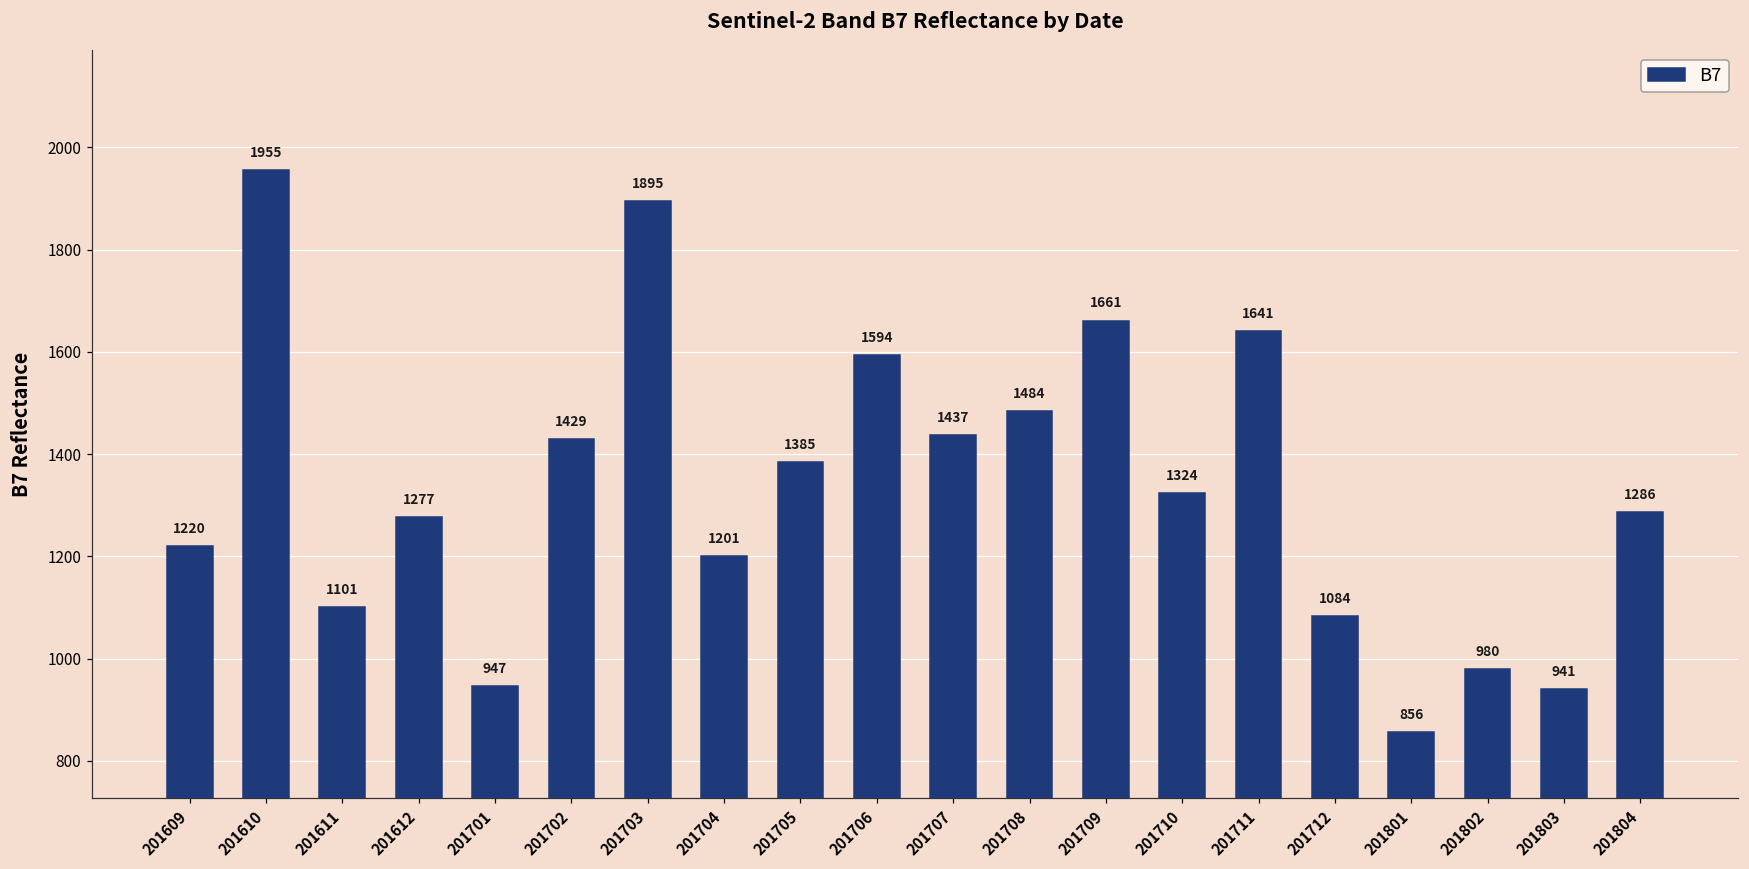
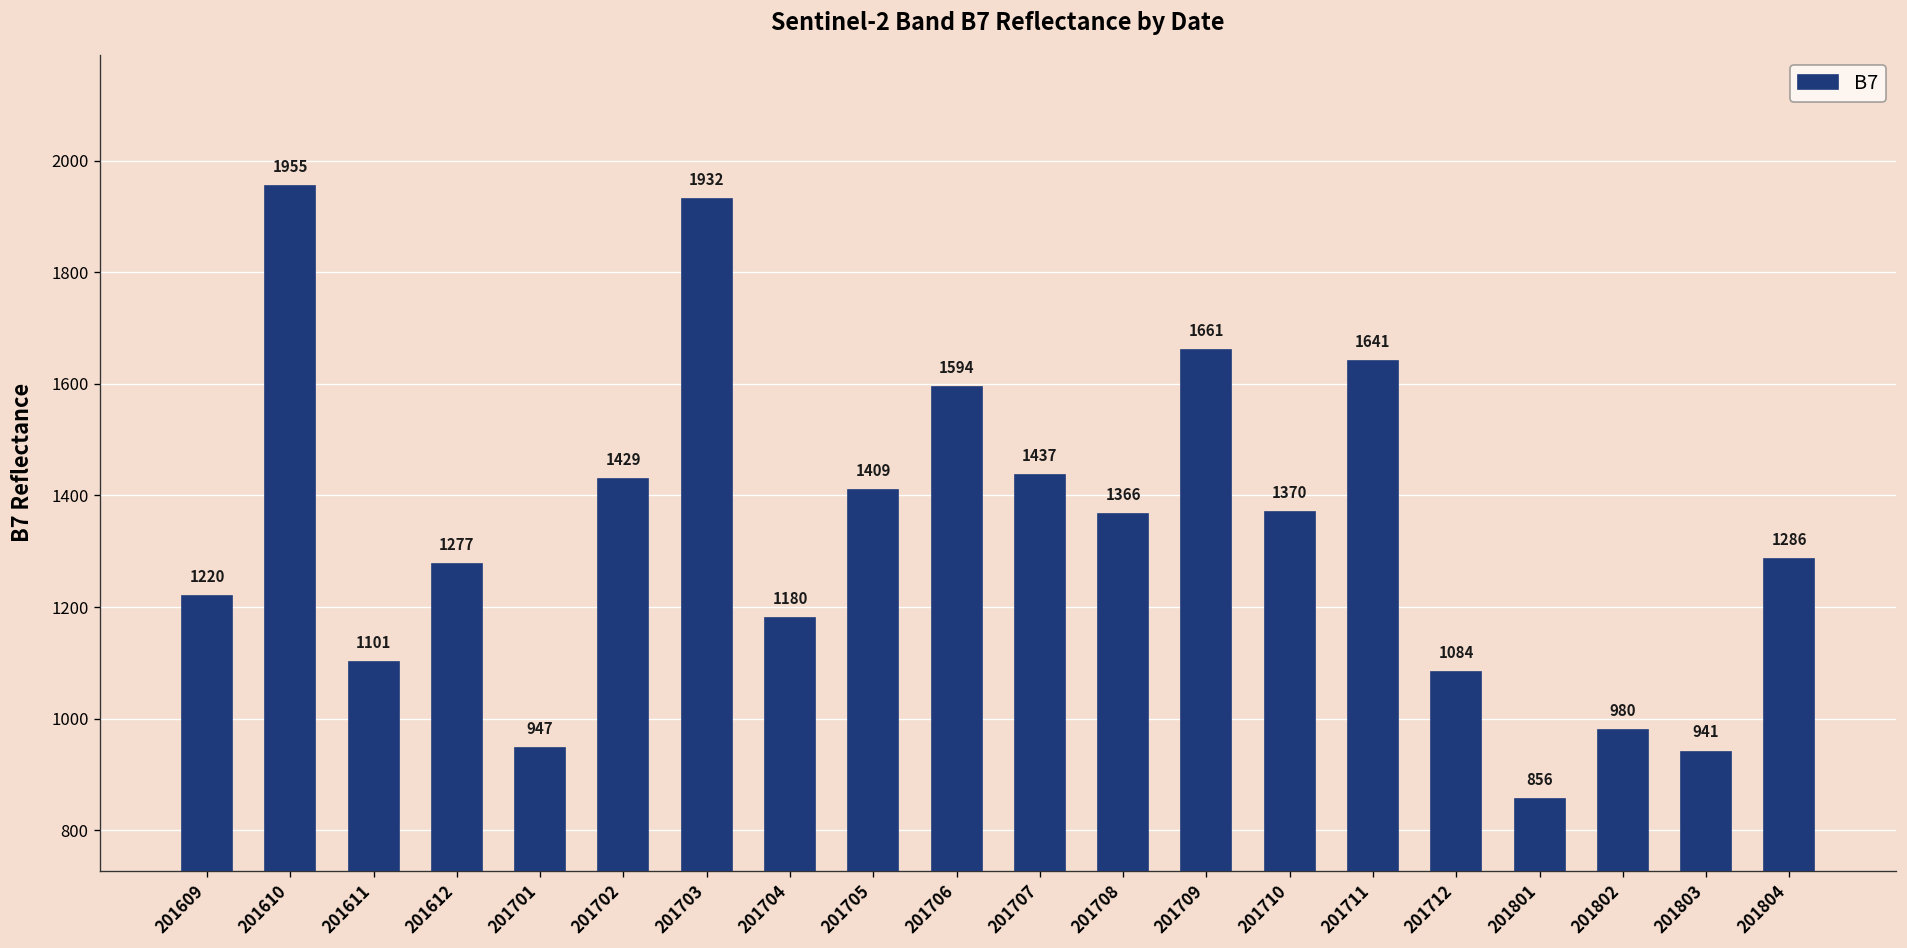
  {
    "201609": 1220,
    "201610": 1955,
    "201611": 1101,
    "201612": 1277,
    "201701": 947,
    "201702": 1429,
-   "201703": 1895,
-   "201704": 1201,
-   "201705": 1385,
+   "201703": 1932,
+   "201704": 1180,
+   "201705": 1409,
    "201706": 1594,
    "201707": 1437,
-   "201708": 1484,
+   "201708": 1366,
    "201709": 1661,
-   "201710": 1324,
+   "201710": 1370,
    "201711": 1641,
    "201712": 1084,
    "201801": 856,
    "201802": 980,
    "201803": 941,
    "201804": 1286
  }
